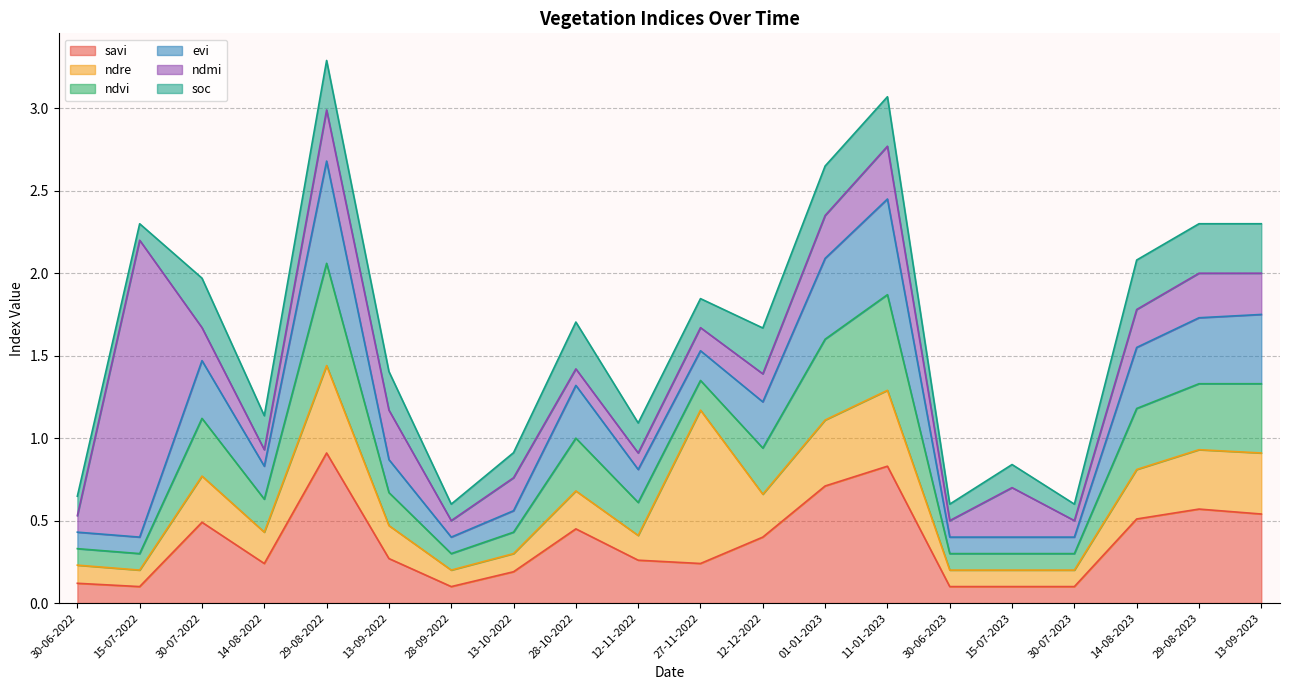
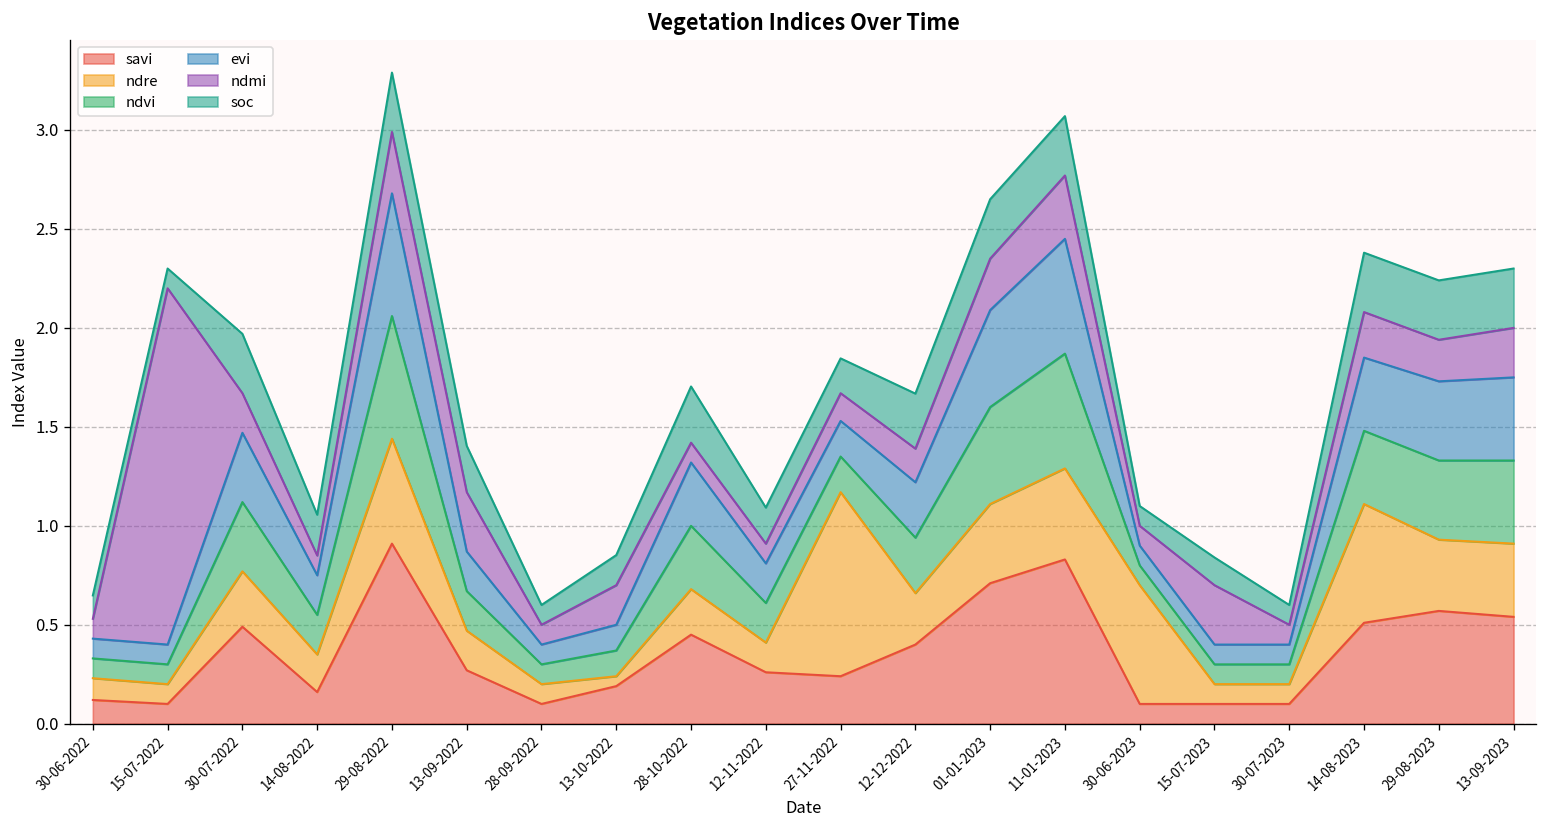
  {
    "savi": {
      "30-06-2022": 0.12,
      "15-07-2022": 0.10,
      "30-07-2022": 0.49,
-     "14-08-2022": 0.24,
+     "14-08-2022": 0.16,
      "29-08-2022": 0.91,
      "13-09-2022": 0.27,
      "28-09-2022": 0.10,
      "13-10-2022": 0.19,
      "28-10-2022": 0.45,
      "12-11-2022": 0.26,
      "27-11-2022": 0.24,
      "12-12-2022": 0.40,
      "01-01-2023": 0.71,
      "11-01-2023": 0.83,
      "30-06-2023": 0.10,
      "15-07-2023": 0.10,
      "30-07-2023": 0.10,
      "14-08-2023": 0.51,
      "29-08-2023": 0.57,
      "13-09-2023": 0.54
    },
    "ndre": {
      "30-06-2022": 0.11,
      "15-07-2022": 0.10,
      "30-07-2022": 0.28,
      "14-08-2022": 0.19,
      "29-08-2022": 0.53,
      "13-09-2022": 0.20,
      "28-09-2022": 0.10,
-     "13-10-2022": 0.11,
+     "13-10-2022": 0.05,
      "28-10-2022": 0.23,
      "12-11-2022": 0.15,
      "27-11-2022": 0.93,
      "12-12-2022": 0.26,
      "01-01-2023": 0.40,
      "11-01-2023": 0.46,
-     "30-06-2023": 0.1,
+     "30-06-2023": 0.6,
      "15-07-2023": 0.10,
      "30-07-2023": 0.10,
-     "14-08-2023": 0.3,
+     "14-08-2023": 0.6,
      "29-08-2023": 0.36,
      "13-09-2023": 0.37
    },
    "ndmi": {
      "30-06-2022": 0.10,
      "15-07-2022": 1.80,
      "30-07-2022": 0.20,
      "14-08-2022": 0.10,
      "29-08-2022": 0.31,
      "13-09-2022": 0.30,
      "28-09-2022": 0.10,
      "13-10-2022": 0.20,
      "28-10-2022": 0.10,
      "12-11-2022": 0.10,
      "27-11-2022": 0.14,
      "12-12-2022": 0.17,
      "01-01-2023": 0.26,
      "11-01-2023": 0.32,
      "30-06-2023": 0.10,
      "15-07-2023": 0.30,
      "30-07-2023": 0.10,
      "14-08-2023": 0.23,
-     "29-08-2023": 0.27,
+     "29-08-2023": 0.21,
      "13-09-2023": 0.25
    }
  }
